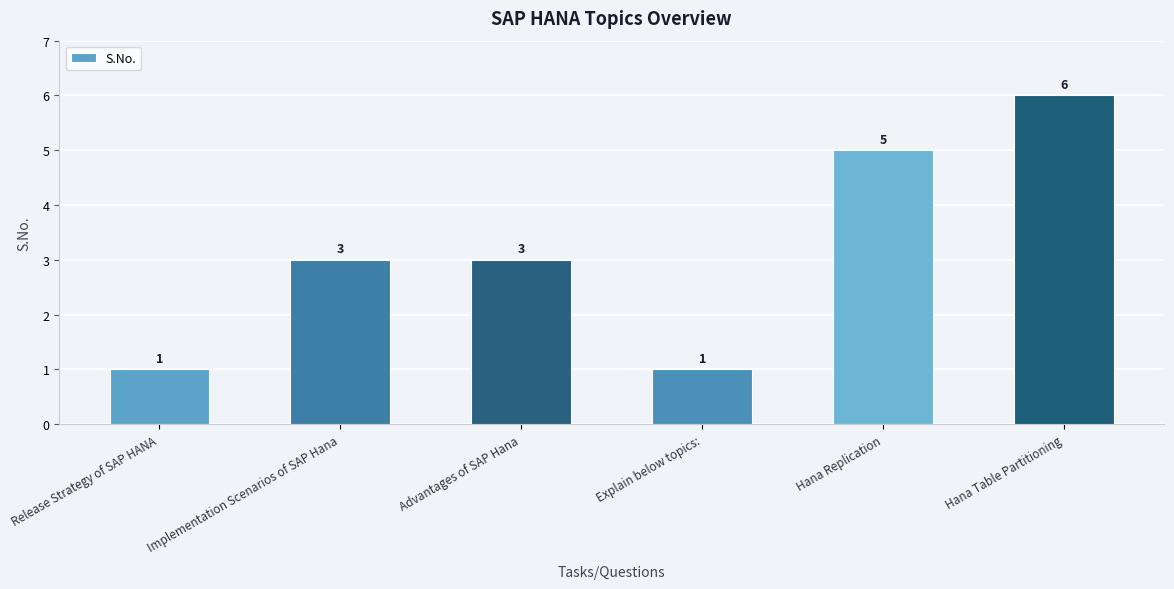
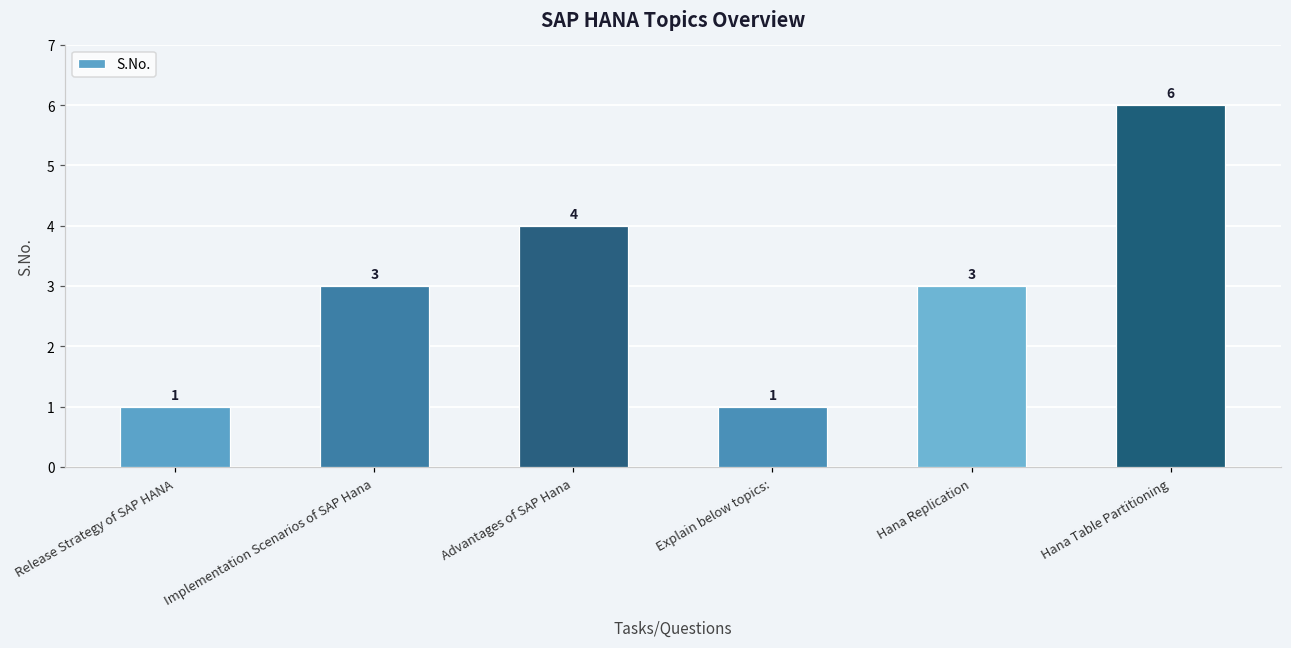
  {
    "Release Strategy of SAP HANA": 1,
    "Implementation Scenarios of SAP Hana": 3,
-   "Advantages of SAP Hana": 3,
+   "Advantages of SAP Hana": 4,
    "Explain below topics:": 1,
-   "Hana Replication": 5,
+   "Hana Replication": 3,
    "Hana Table Partitioning": 6
  }
